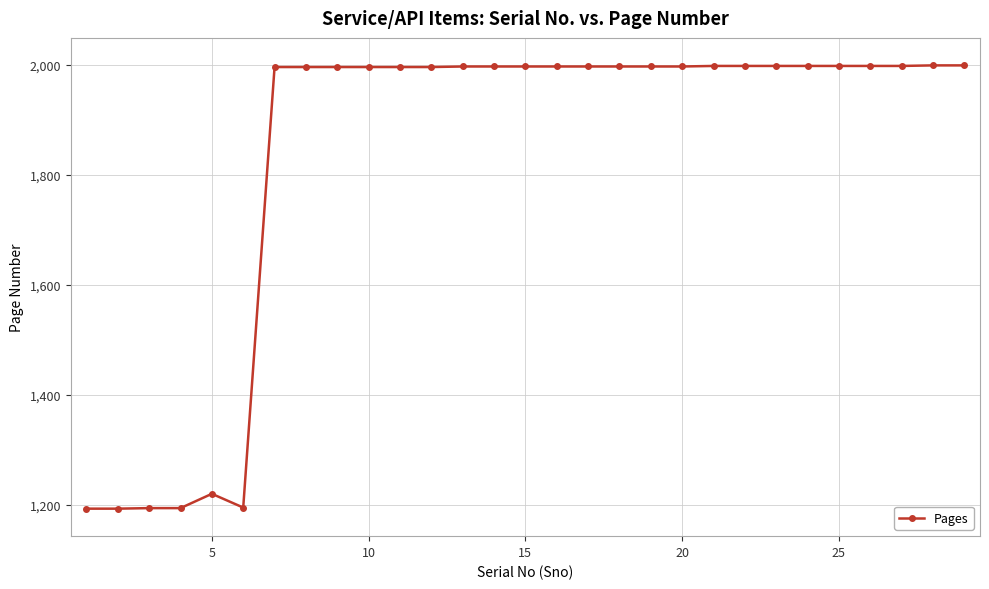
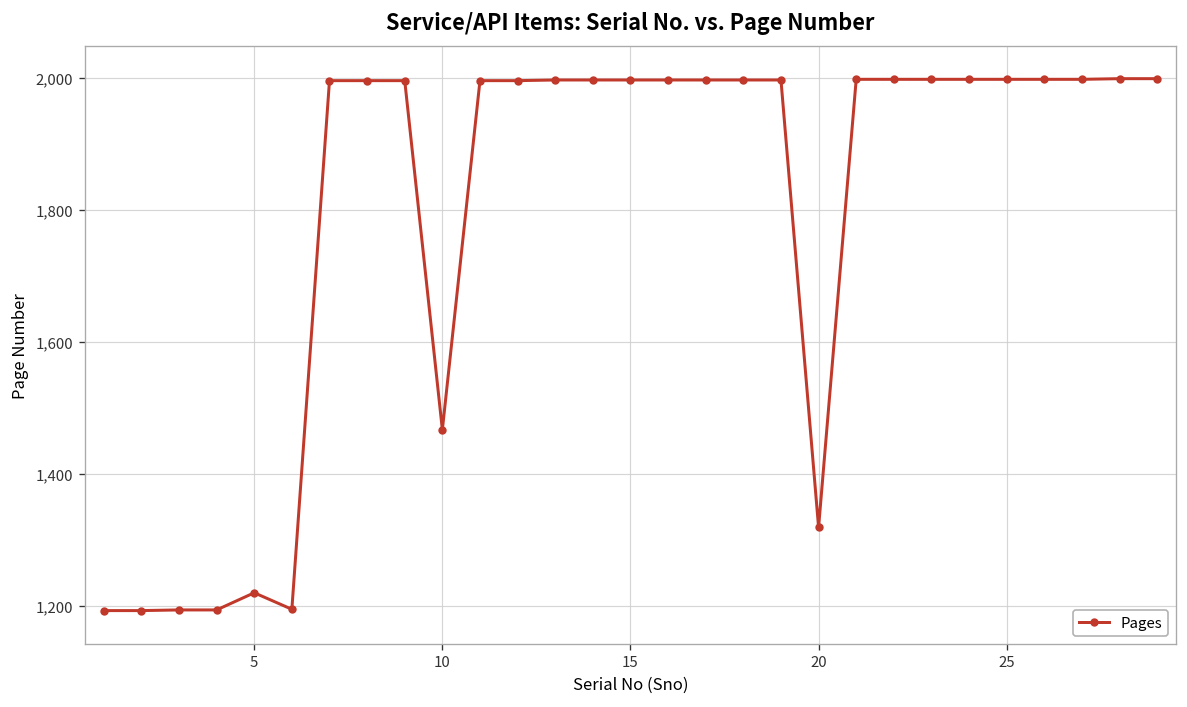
  {
    "5": "1,220",
-   "10": "2,000",
+   "10": "1,470",
    "15": "2,000",
-   "20": "2,000",
+   "20": "1,320",
    "25": "2,000"
  }
